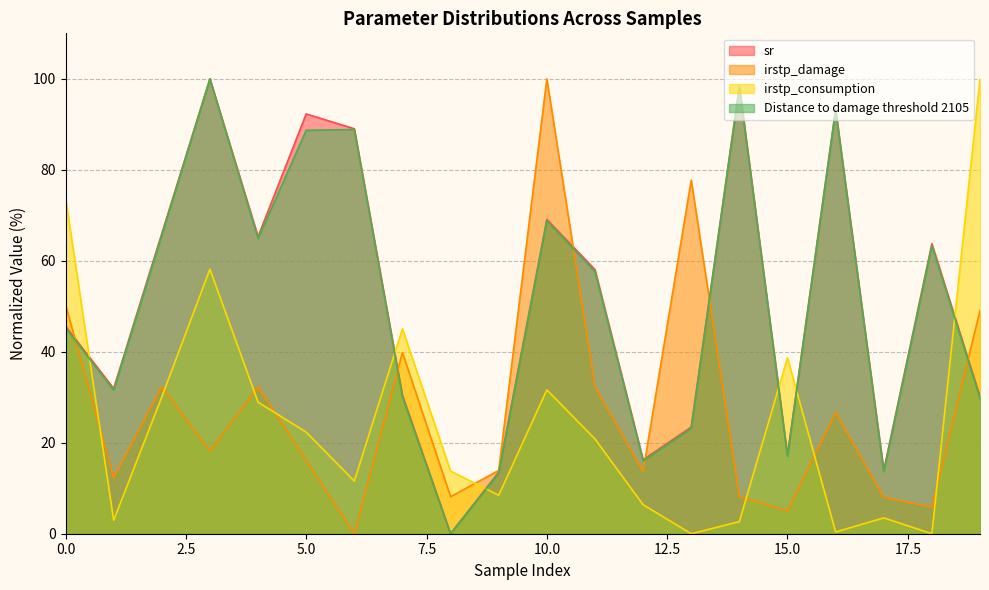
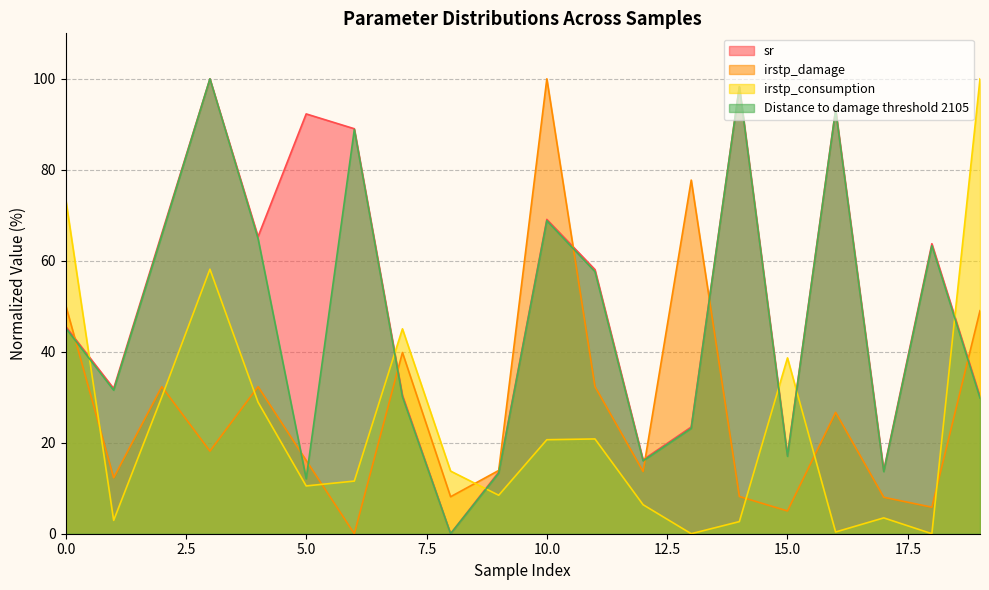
  {
    "sr": {
      "5.0": 92
    },
    "irstp_damage": {
      "0.0": 50,
      "5.0": 16,
      "10.0": 100,
      "15.0": 5
    },
    "irstp_consumption": {
      "0.0": 74,
-     "5.0": 22,
-     "10.0": 32,
+     "5.0": 11,
+     "10.0": 21,
      "15.0": 39
    },
    "Distance to damage threshold 2105": {
-     "5.0": 89
+     "5.0": 12
    }
  }
